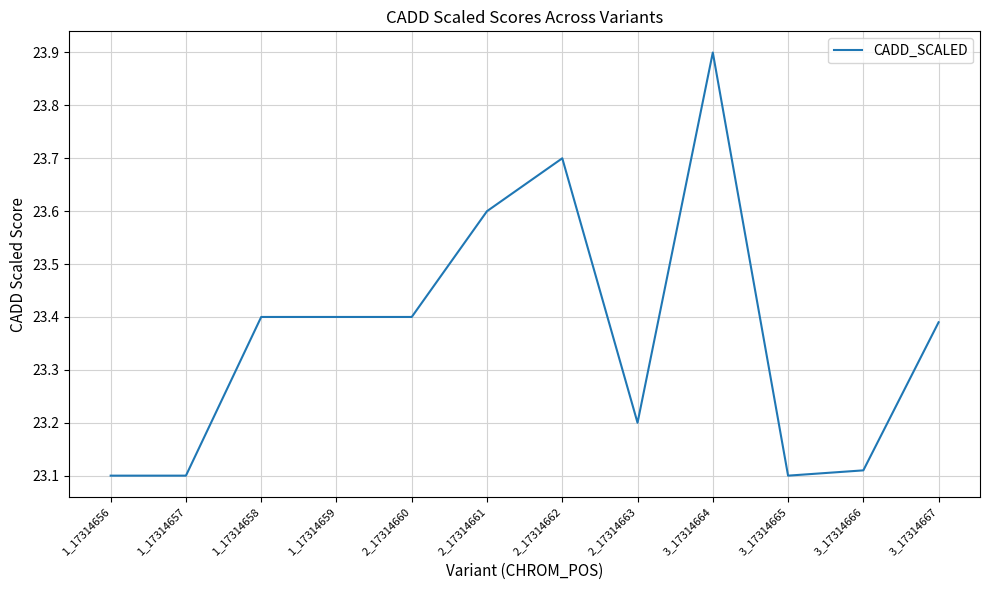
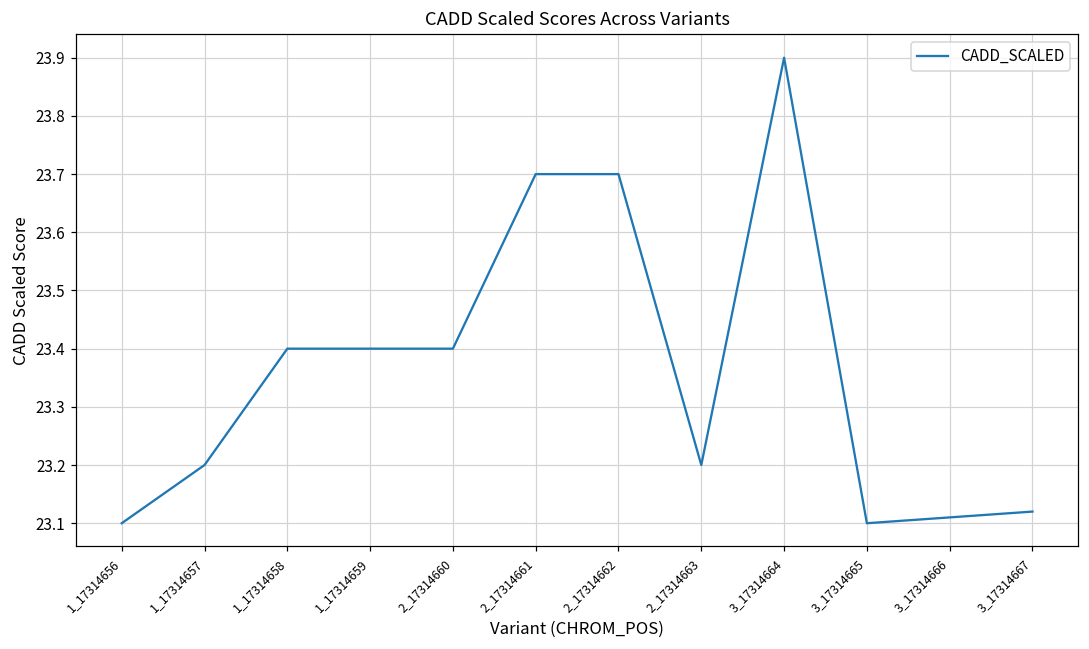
  {
    "1_17314656": 23.10,
-   "1_17314657": 23.1,
+   "1_17314657": 23.2,
    "1_17314658": 23.40,
    "1_17314659": 23.40,
    "2_17314660": 23.40,
-   "2_17314661": 23.6,
+   "2_17314661": 23.7,
    "2_17314662": 23.70,
    "2_17314663": 23.20,
    "3_17314664": 23.90,
    "3_17314665": 23.10,
    "3_17314666": 23.11,
-   "3_17314667": 23.39
+   "3_17314667": 23.12
  }
